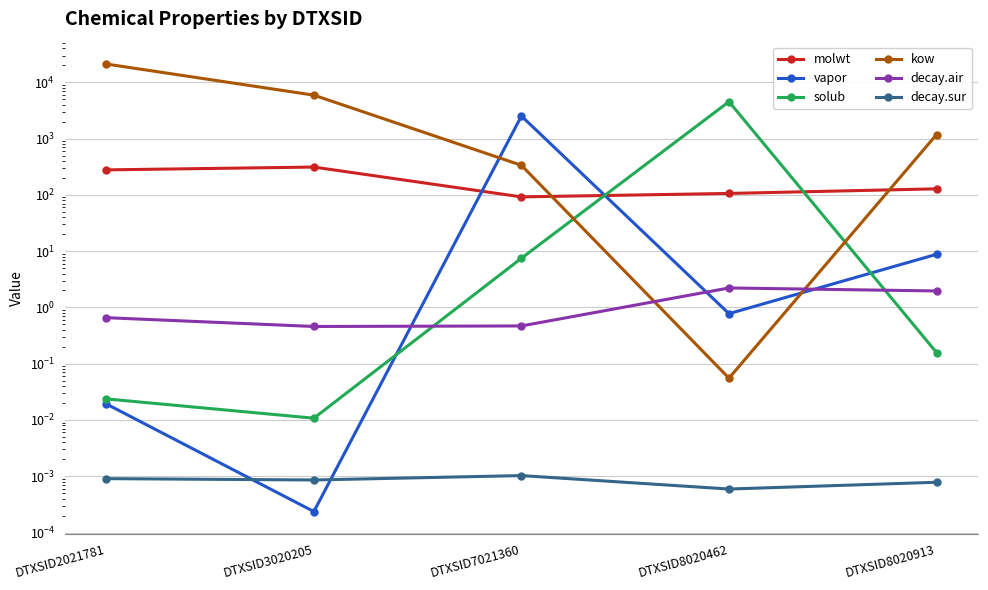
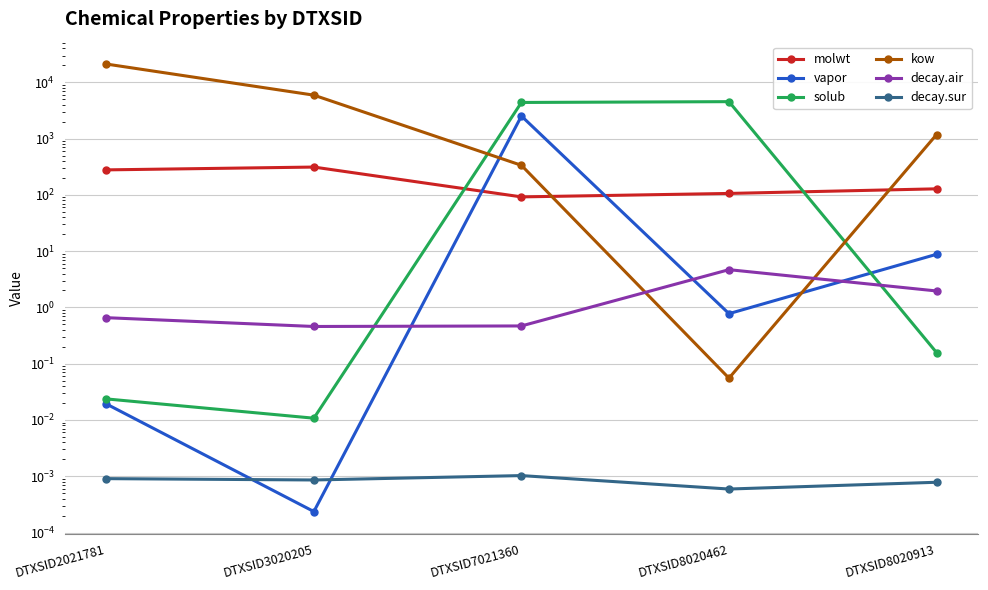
  {
    "molwt": {
      "DTXSID2021781": 300,
      "DTXSID3020205": 300,
      "DTXSID7021360": 90,
      "DTXSID8020462": 110,
      "DTXSID8020913": 130
    },
    "vapor": {
      "DTXSID2021781": 0.019,
      "DTXSID3020205": 0.00024,
      "DTXSID7021360": 3000,
      "DTXSID8020462": 0.8,
      "DTXSID8020913": 9
    },
    "solub": {
      "DTXSID2021781": 0.024,
      "DTXSID3020205": 0.011,
-     "DTXSID7021360": 7,
+     "DTXSID7021360": 4000,
      "DTXSID8020462": 5000,
      "DTXSID8020913": 0.16
    },
    "kow": {
      "DTXSID2021781": 21000,
      "DTXSID3020205": 6000,
      "DTXSID7021360": 300,
      "DTXSID8020462": 0.06,
      "DTXSID8020913": 1200
    },
    "decay.air": {
      "DTXSID2021781": 0.7,
      "DTXSID3020205": 0.5,
      "DTXSID7021360": 0.5,
-     "DTXSID8020462": 2.2,
+     "DTXSID8020462": 5,
      "DTXSID8020913": 2.0
    },
    "decay.sur": {
      "DTXSID2021781": 0.0009,
      "DTXSID3020205": 0.0009,
      "DTXSID7021360": 0.0010,
      "DTXSID8020462": 0.0006,
      "DTXSID8020913": 0.0008
    }
  }
